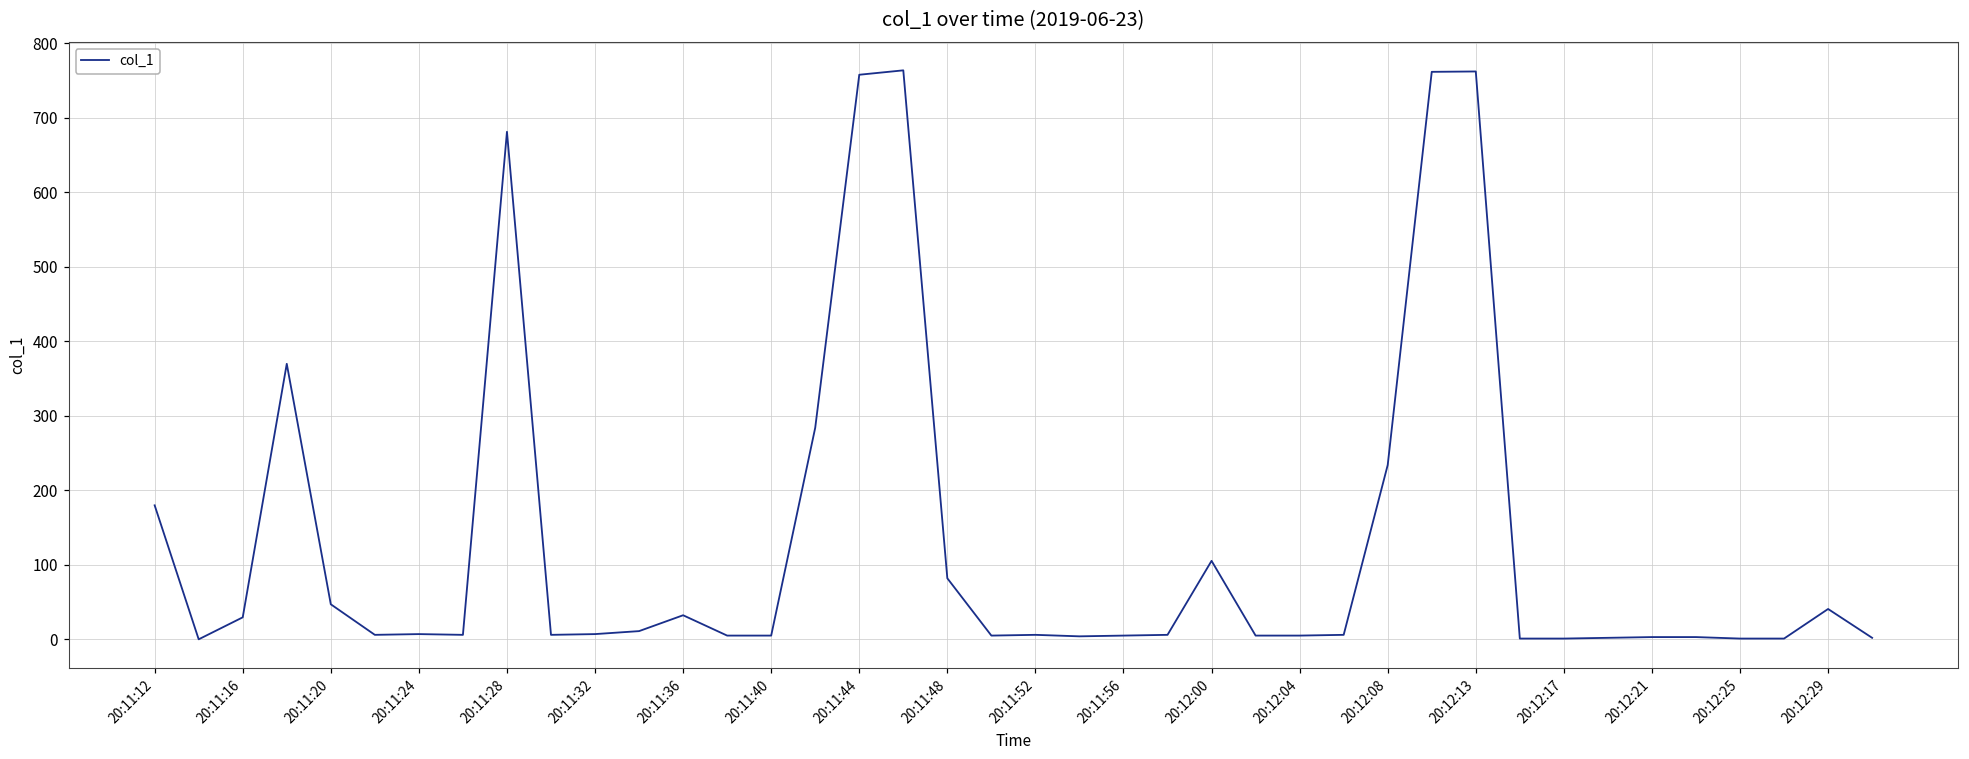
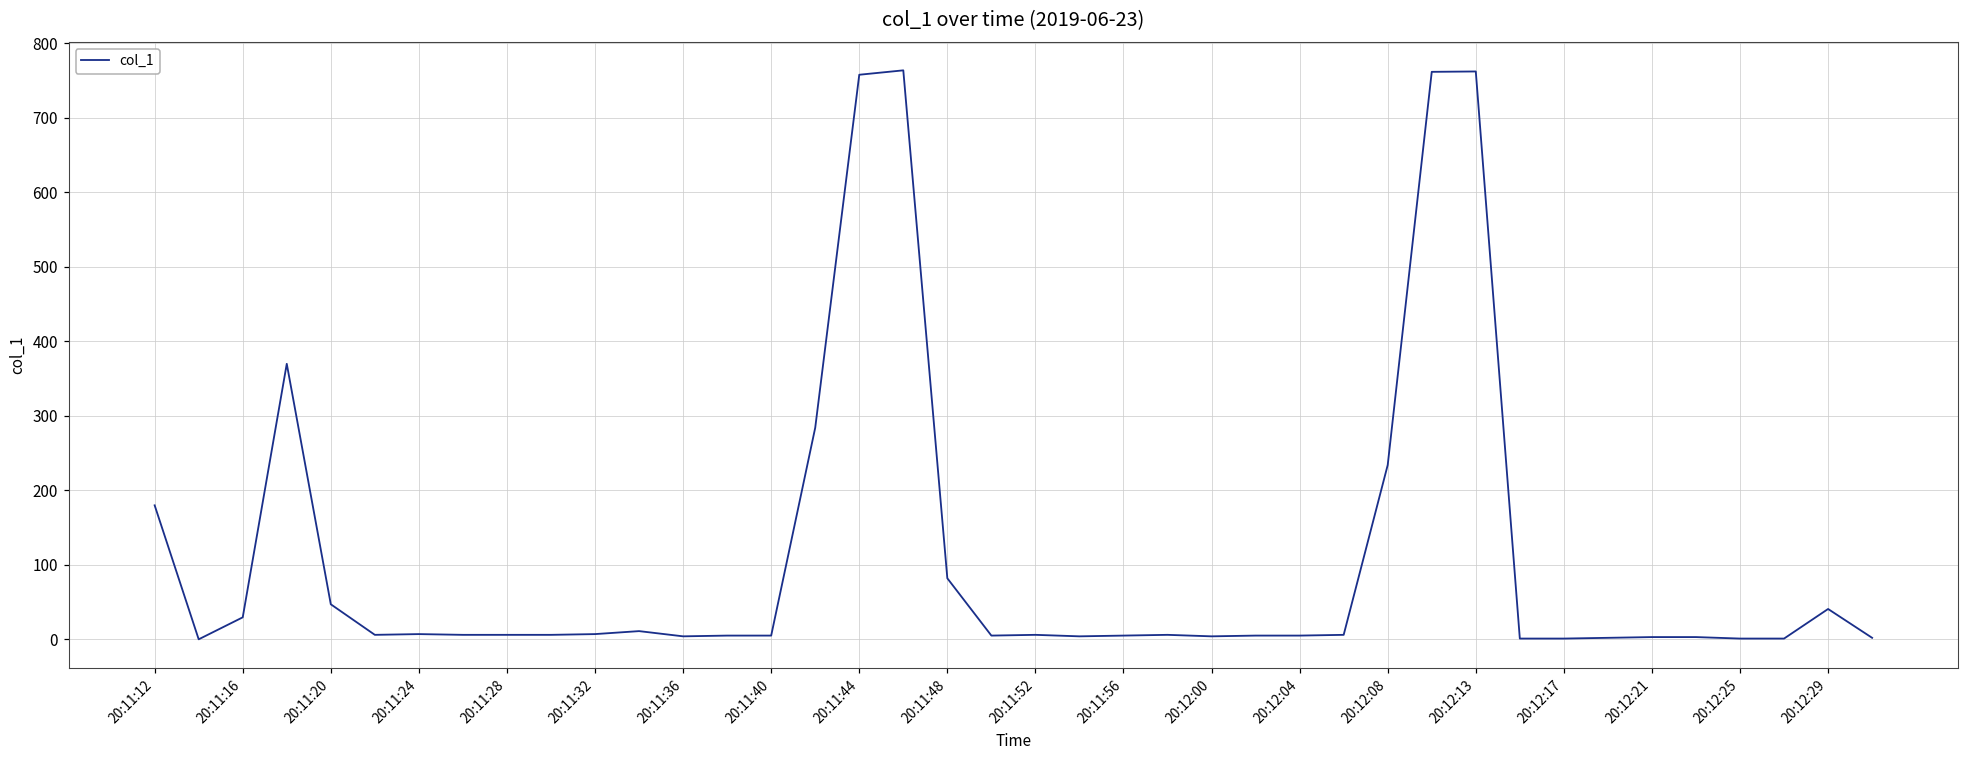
  {
    "20:11:12": 180,
    "20:11:16": 30,
    "20:11:20": 50,
    "20:11:24": 10,
-   "20:11:28": 680,
+   "20:11:28": 10,
    "20:11:32": 10,
-   "20:11:36": 30,
+   "20:11:36": 0,
    "20:11:40": 10,
    "20:11:44": 760,
    "20:11:48": 80,
    "20:11:52": 10,
    "20:11:56": 10,
-   "20:12:00": 110,
+   "20:12:00": 0,
    "20:12:04": 10,
    "20:12:08": 230,
    "20:12:13": 760,
    "20:12:17": 0,
    "20:12:21": 0,
    "20:12:25": 0,
    "20:12:29": 40
  }
